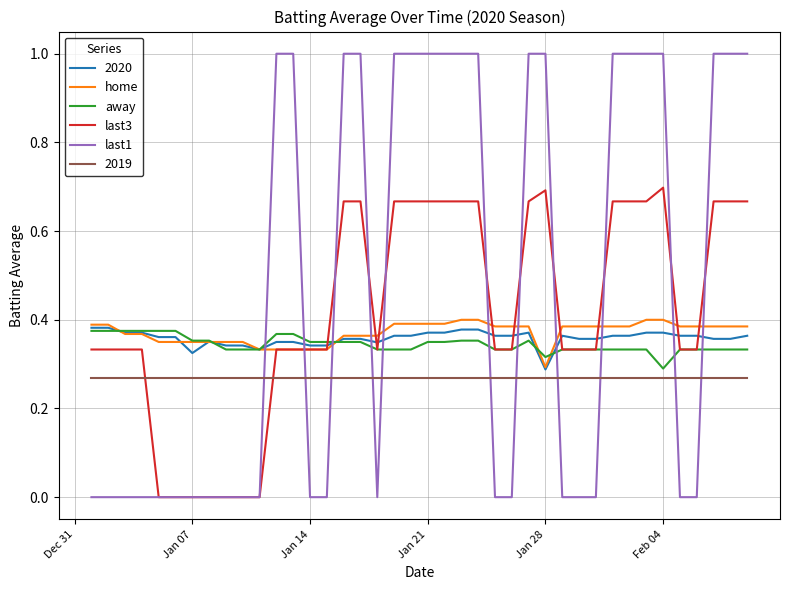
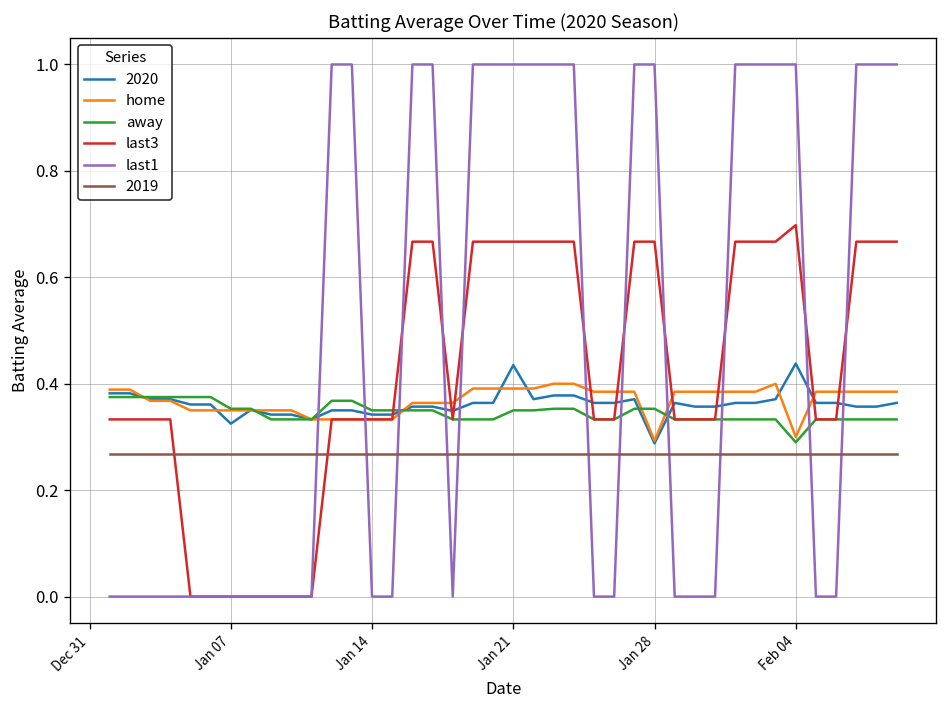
  {
    "2020": {
      "Jan 07": 0.33,
      "Jan 14": 0.34,
-     "Jan 21": 0.37,
-     "Feb 04": 0.37
+     "Jan 21": 0.44,
+     "Feb 04": 0.44
    },
    "home": {
      "Jan 21": 0.39,
-     "Feb 04": 0.4
+     "Feb 04": 0.3
    },
    "away": {
      "Jan 14": 0.35,
      "Jan 21": 0.35,
-     "Jan 28": 0.32,
+     "Jan 28": 0.35,
      "Feb 04": 0.29
    },
    "last3": {
      "Jan 21": 0.67,
-     "Jan 28": 0.69,
+     "Jan 28": 0.67,
      "Feb 04": 0.70
    },
    "last1": {
      "Jan 14": 0.00,
      "Jan 21": 1.00,
      "Jan 28": 1.00,
      "Feb 04": 1.00
    },
    "2019": {
      "Jan 07": 0.27,
      "Jan 14": 0.27,
      "Jan 21": 0.27,
      "Jan 28": 0.27,
      "Feb 04": 0.27
    }
  }
